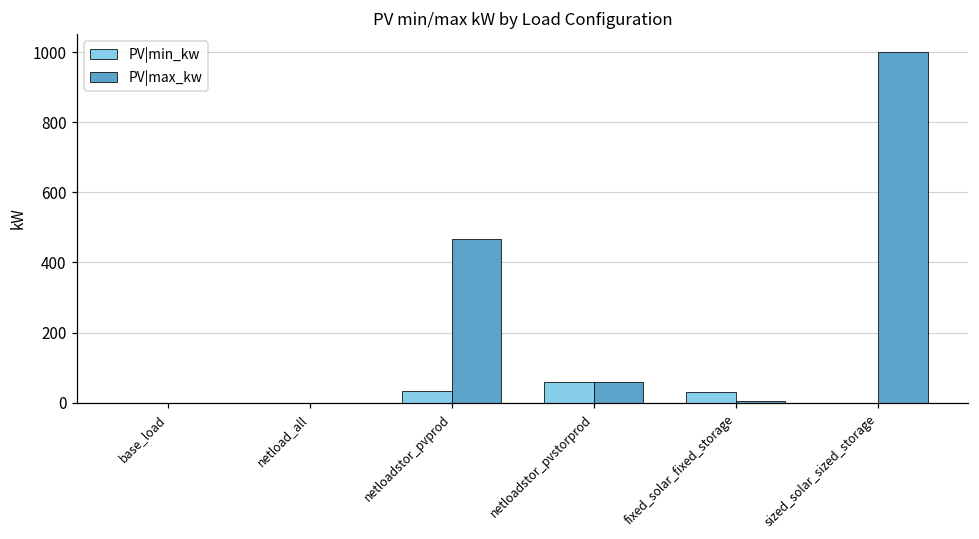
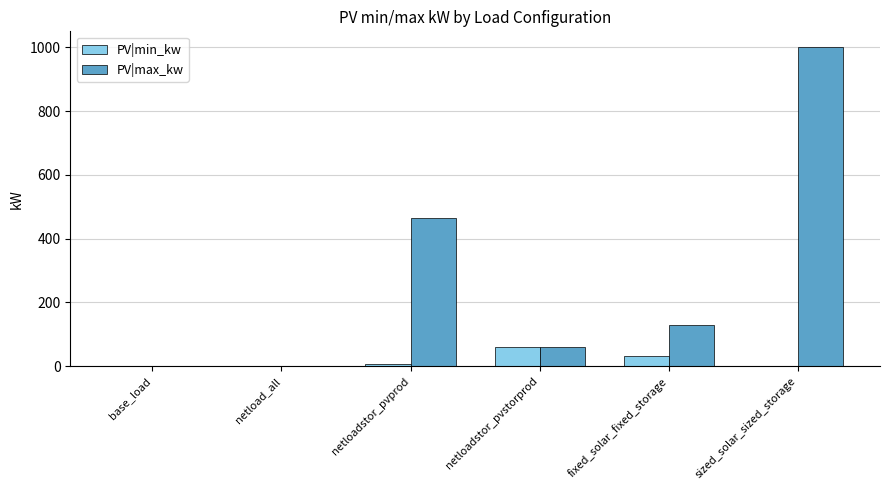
  {
    "PV|min_kw": {
      "base_load": 0,
      "netload_all": 0,
-     "netloadstor_pvprod": 30,
+     "netloadstor_pvprod": 10,
      "netloadstor_pvstorprod": 60,
      "fixed_solar_fixed_storage": 30,
      "sized_solar_sized_storage": 0
    },
    "PV|max_kw": {
      "base_load": 0,
      "netload_all": 0,
      "netloadstor_pvprod": 470,
      "netloadstor_pvstorprod": 60,
-     "fixed_solar_fixed_storage": 10,
+     "fixed_solar_fixed_storage": 130,
      "sized_solar_sized_storage": 1000
    }
  }
